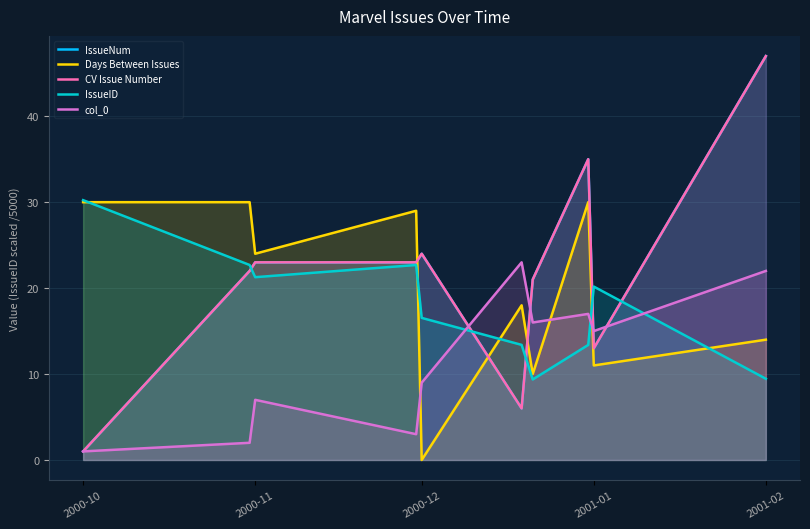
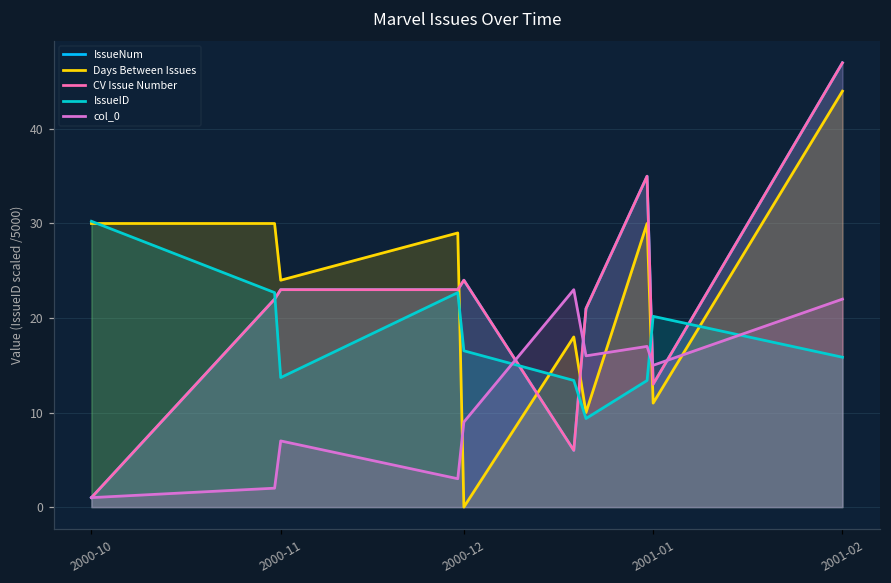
  {
    "Days Between Issues": {
      "2000-11": 24,
      "2000-12": 0,
      "2001-01": 11,
-     "2001-02": 14
+     "2001-02": 44
    },
    "IssueID": {
-     "2000-11": 21,
+     "2000-11": 14,
      "2000-12": 17,
      "2001-01": 20,
-     "2001-02": 9
+     "2001-02": 16
    }
  }
